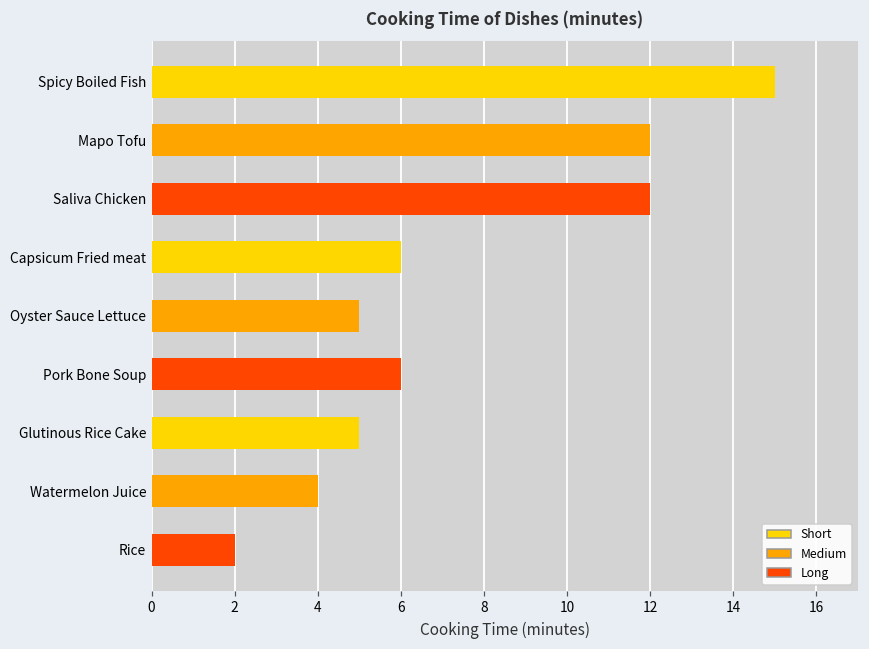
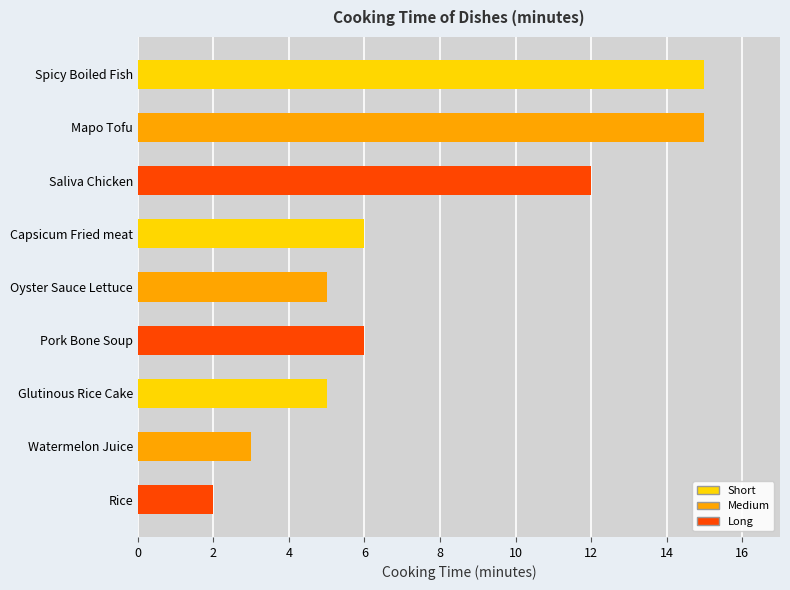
  {
    "Spicy Boiled Fish": 15,
-   "Mapo Tofu": 12,
+   "Mapo Tofu": 15,
    "Saliva Chicken": 12,
    "Capsicum Fried meat": 6,
    "Oyster Sauce Lettuce": 5,
    "Pork Bone Soup": 6,
    "Glutinous Rice Cake": 5,
-   "Watermelon Juice": 4,
+   "Watermelon Juice": 3,
    "Rice": 2
  }
